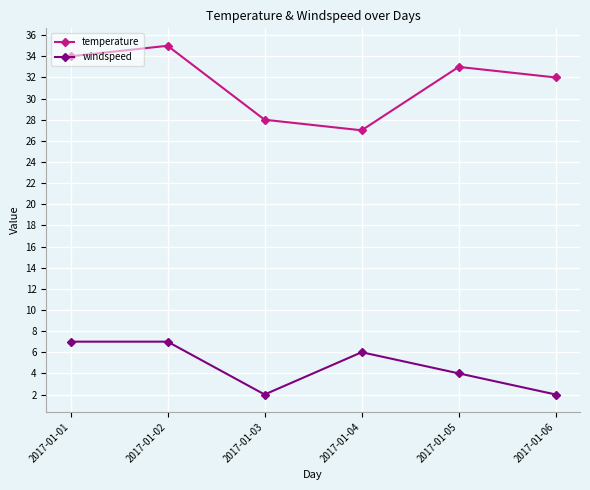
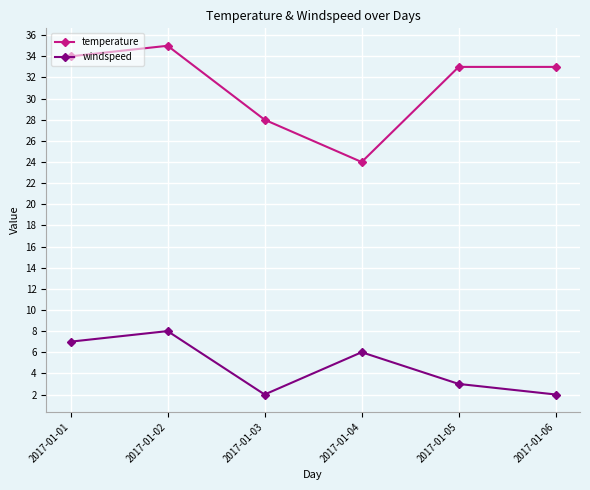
  {
    "temperature": {
      "2017-01-02": 35,
      "2017-01-03": 28,
-     "2017-01-04": 27,
+     "2017-01-04": 24,
      "2017-01-05": 33,
-     "2017-01-06": 32
+     "2017-01-06": 33
    },
    "windspeed": {
      "2017-01-01": 7,
-     "2017-01-02": 7,
+     "2017-01-02": 8,
      "2017-01-03": 2,
      "2017-01-04": 6,
-     "2017-01-05": 4,
+     "2017-01-05": 3,
      "2017-01-06": 2
    }
  }
